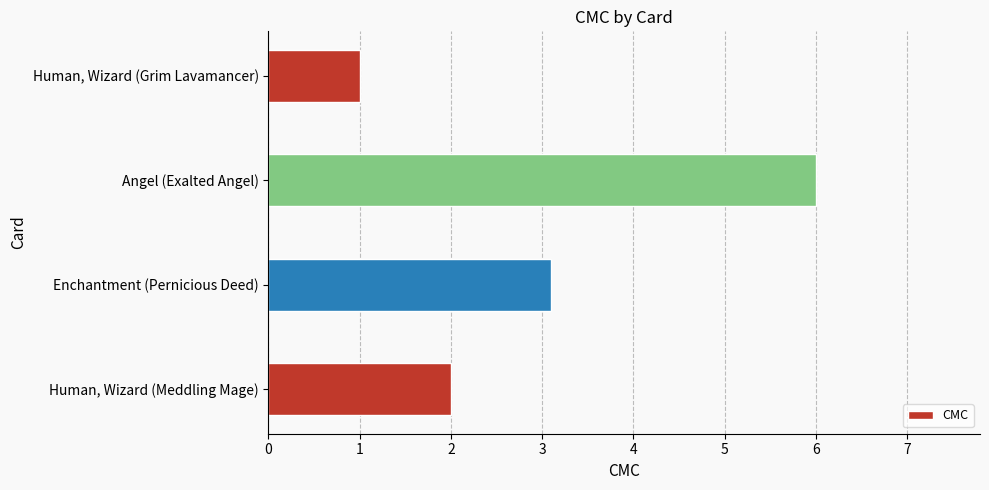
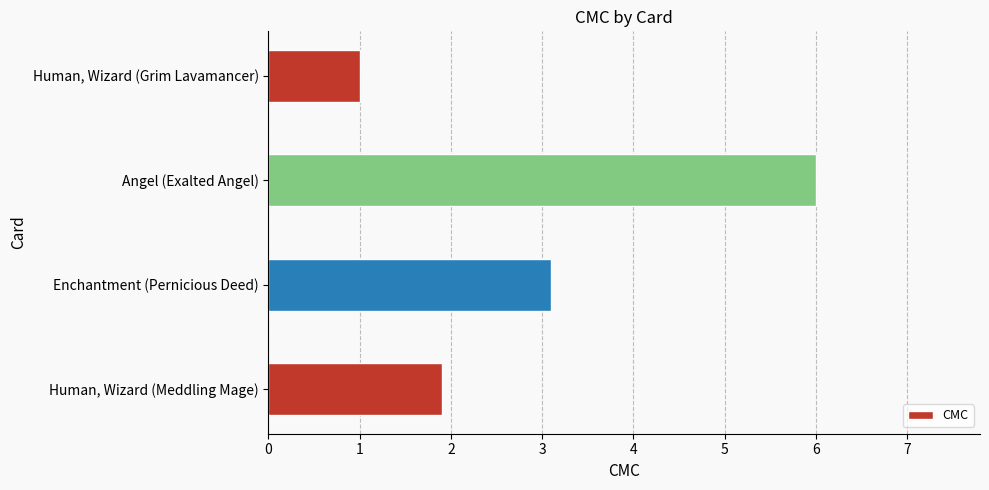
  {
    "Human, Wizard (Grim Lavamancer)": 1.0,
    "Angel (Exalted Angel)": 6.0,
    "Enchantment (Pernicious Deed)": 3.1,
-   "Human, Wizard (Meddling Mage)": 2.0
+   "Human, Wizard (Meddling Mage)": 1.9
  }
